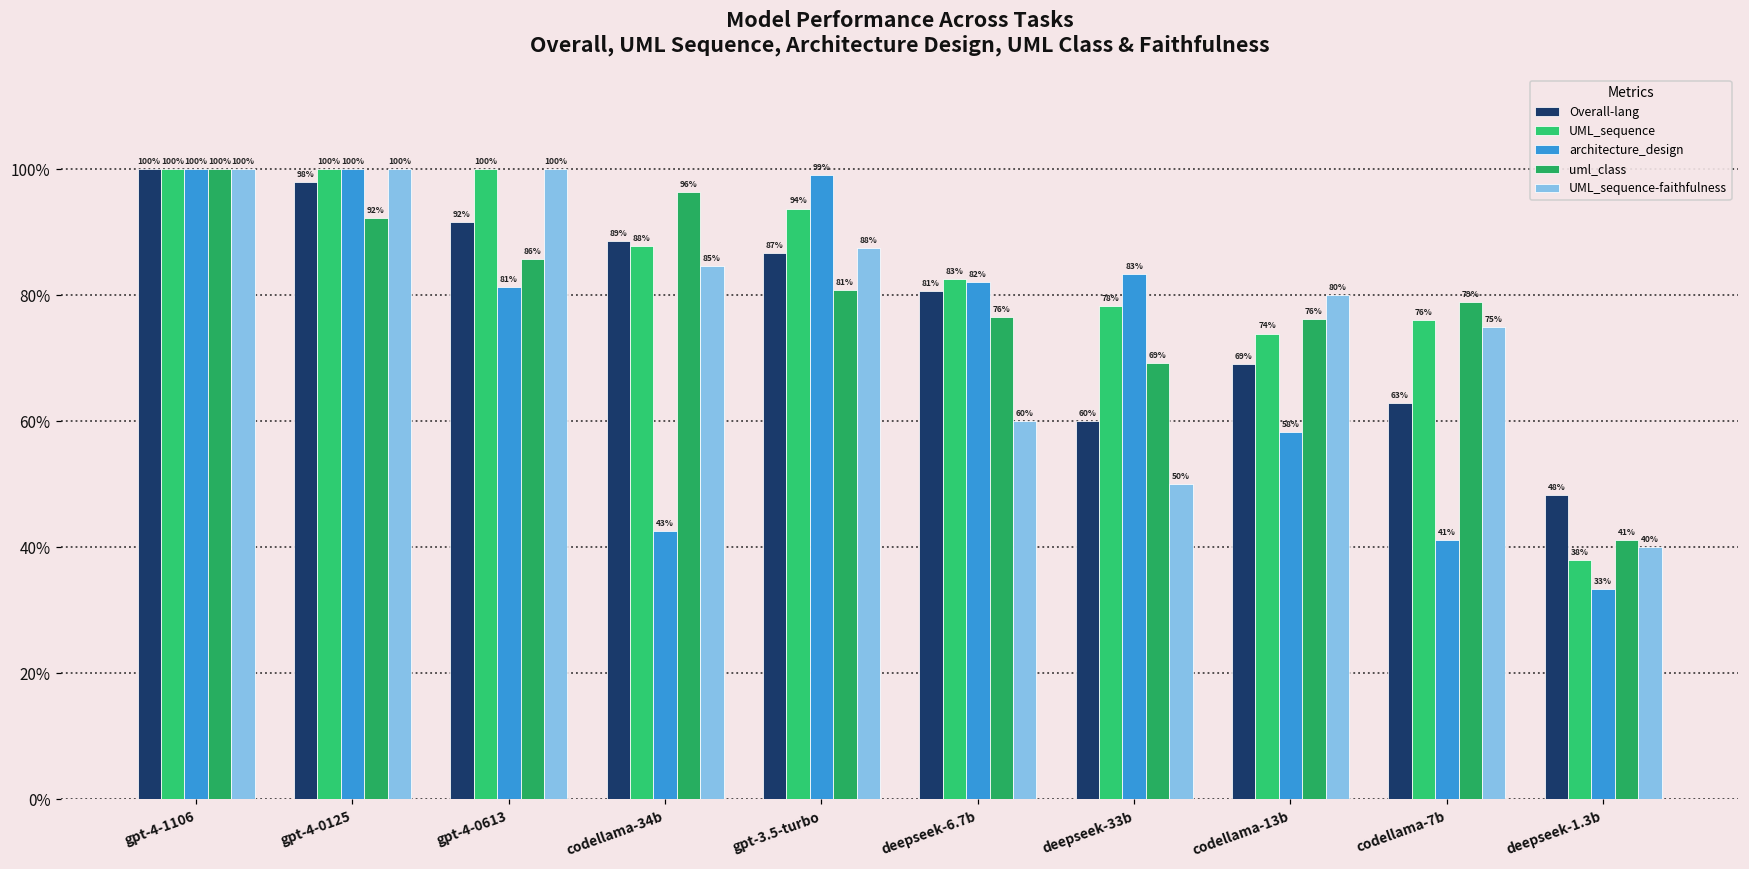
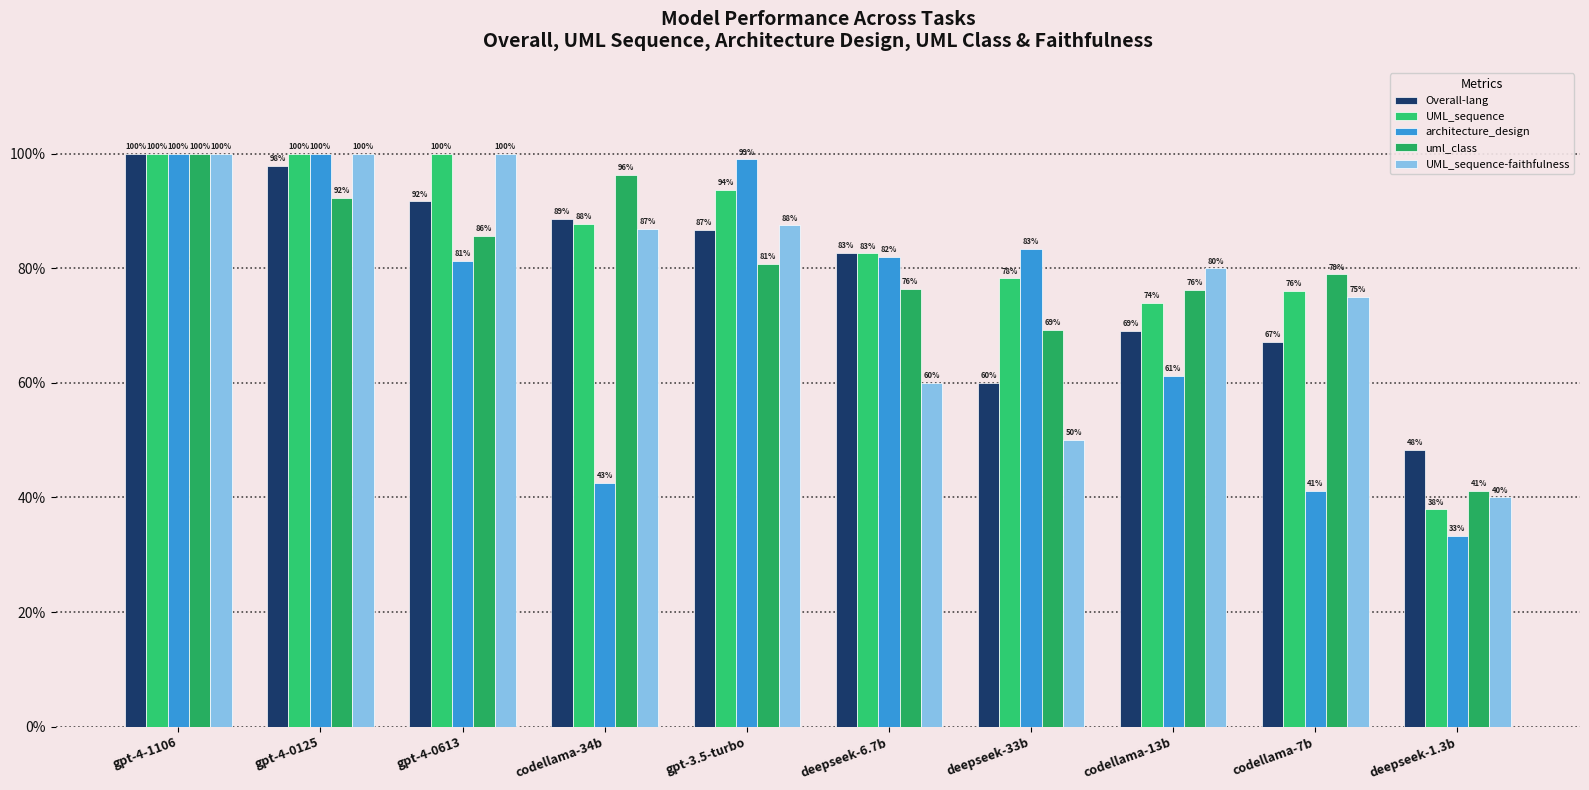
  {
    "Overall-lang": {
      "gpt-4-1106": "100%",
      "gpt-4-0125": "98%",
      "gpt-4-0613": "92%",
      "codellama-34b": "89%",
      "gpt-3.5-turbo": "87%",
-     "deepseek-6.7b": "81%",
+     "deepseek-6.7b": "83%",
      "deepseek-33b": "60%",
      "codellama-13b": "69%",
-     "codellama-7b": "63%",
+     "codellama-7b": "67%",
      "deepseek-1.3b": "48%"
    },
    "architecture_design": {
      "gpt-4-1106": "100%",
      "gpt-4-0125": "100%",
      "gpt-4-0613": "81%",
      "codellama-34b": "43%",
      "gpt-3.5-turbo": "99%",
      "deepseek-6.7b": "82%",
      "deepseek-33b": "83%",
-     "codellama-13b": "58%",
+     "codellama-13b": "61%",
      "codellama-7b": "41%",
      "deepseek-1.3b": "33%"
    },
    "UML_sequence-faithfulness": {
      "gpt-4-1106": "100%",
      "gpt-4-0125": "100%",
      "gpt-4-0613": "100%",
-     "codellama-34b": "85%",
+     "codellama-34b": "87%",
      "gpt-3.5-turbo": "88%",
      "deepseek-6.7b": "60%",
      "deepseek-33b": "50%",
      "codellama-13b": "80%",
      "codellama-7b": "75%",
      "deepseek-1.3b": "40%"
    }
  }
